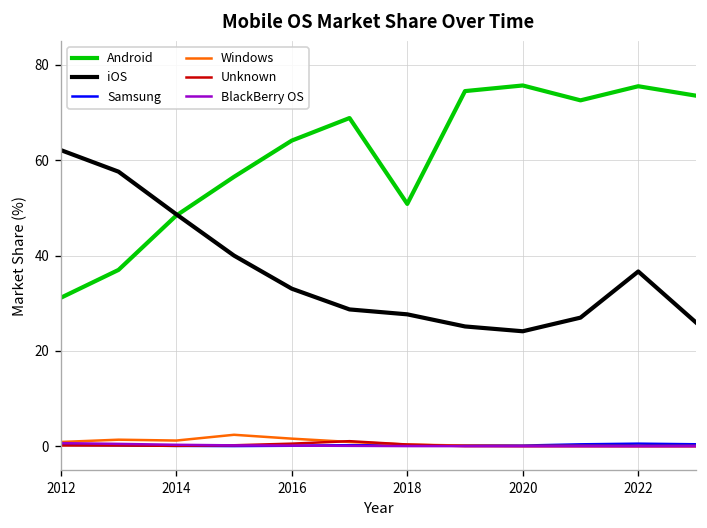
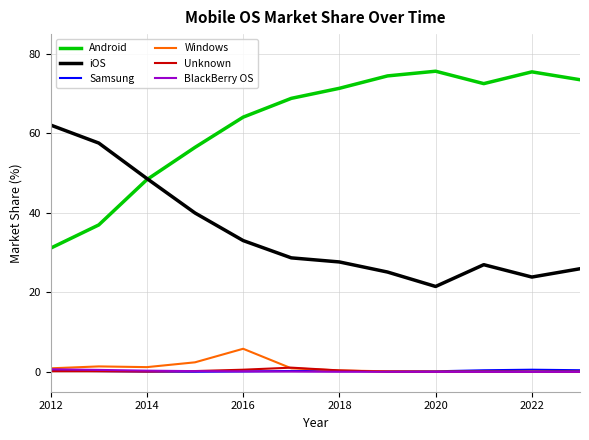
  {
    "Android": {
      "2012": 31,
      "2016": 64,
-     "2018": 51,
+     "2018": 71,
      "2020": 76,
      "2022": 76
    },
    "iOS": {
      "2012": 62,
      "2016": 33,
      "2018": 28,
-     "2020": 24,
-     "2022": 37
+     "2020": 21,
+     "2022": 24
    },
    "Windows": {
      "2014": 1,
-     "2016": 2
+     "2016": 6
    }
  }
